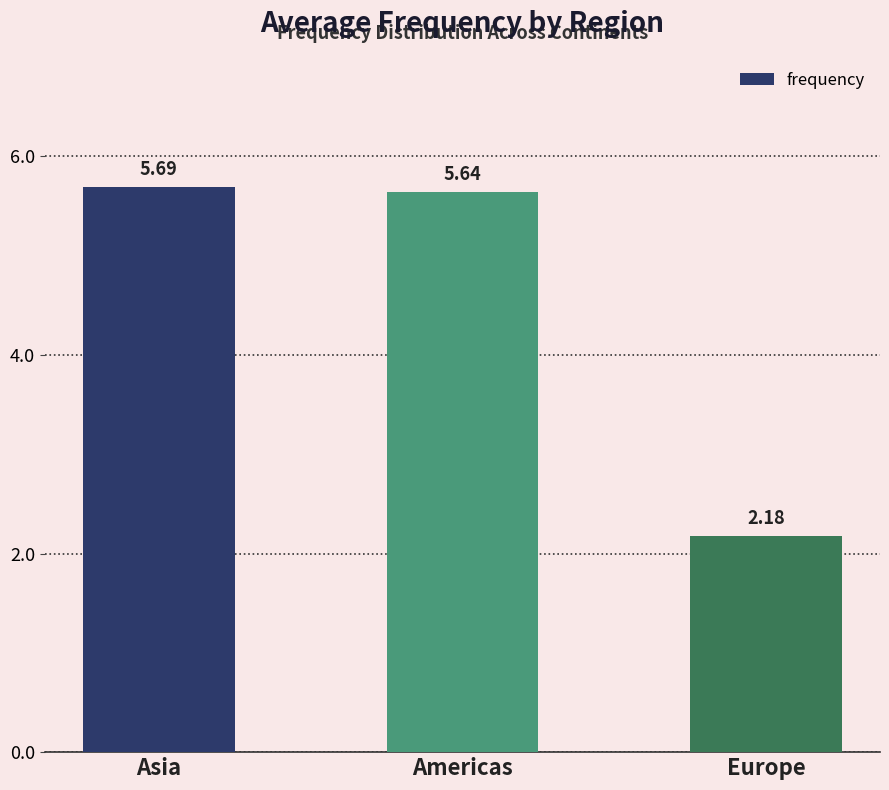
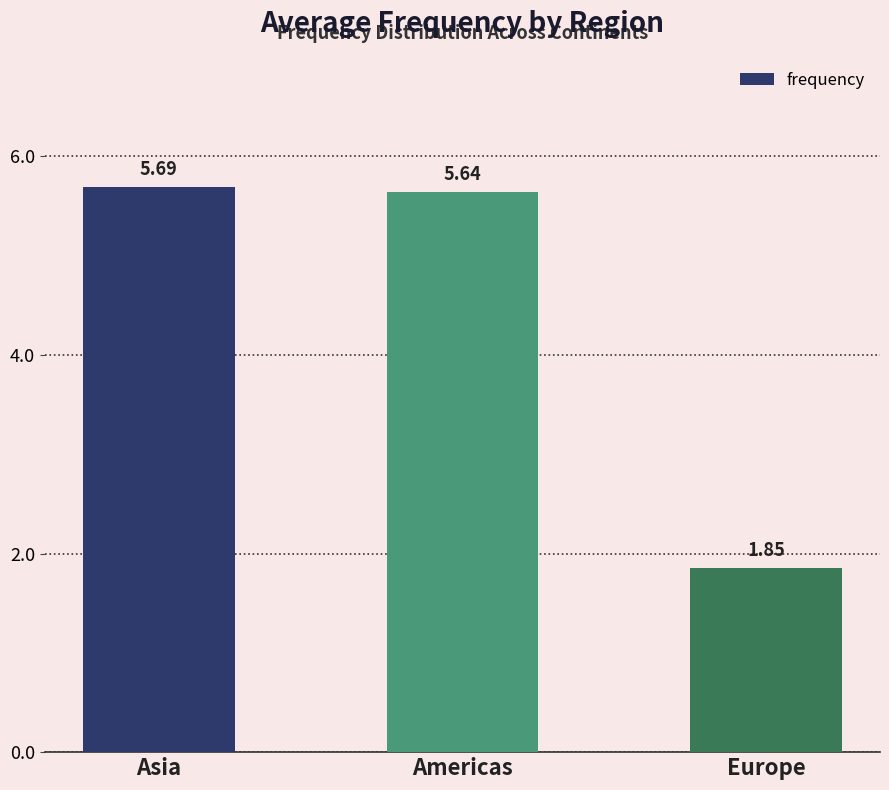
  {
    "Asia": 5.69,
    "Americas": 5.64,
-   "Europe": 2.18
+   "Europe": 1.85
  }
